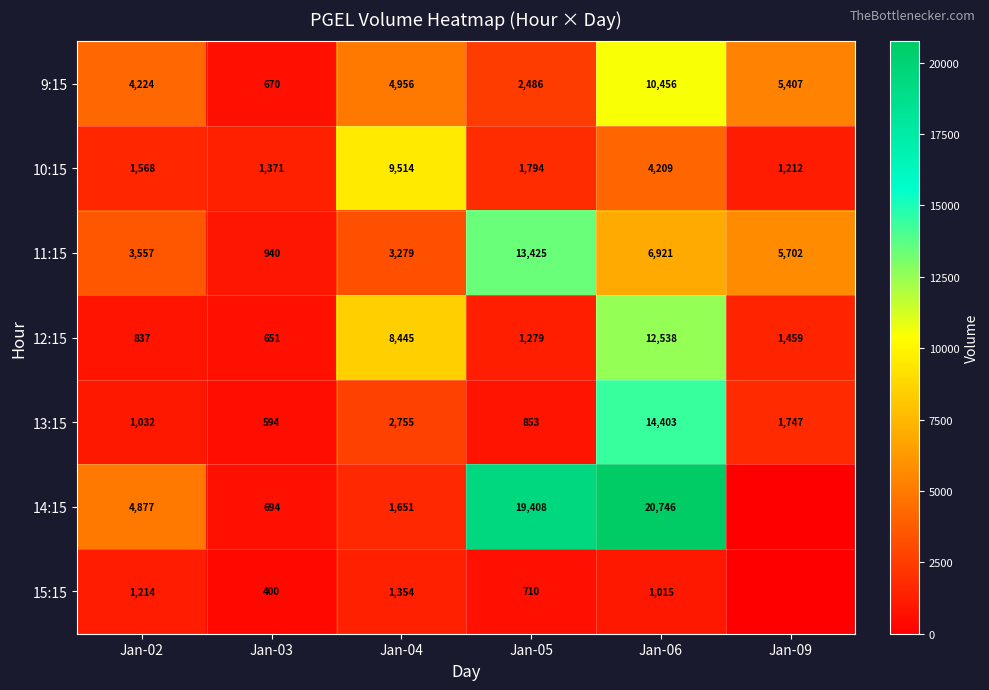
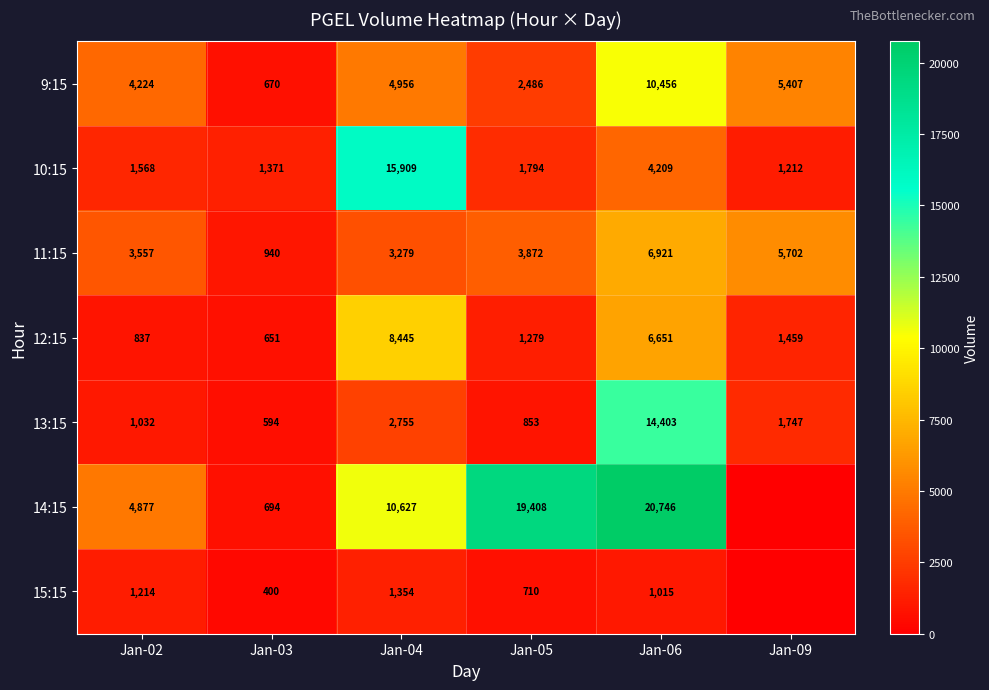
  {
    "9:15": {
      "Jan-02": "4,224",
      "Jan-03": "670",
      "Jan-04": "4,956",
      "Jan-05": "2,486",
      "Jan-06": "10,456",
      "Jan-09": "5,407"
    },
    "10:15": {
      "Jan-02": "1,568",
      "Jan-03": "1,371",
-     "Jan-04": "9,514",
+     "Jan-04": "15,909",
      "Jan-05": "1,794",
      "Jan-06": "4,209",
      "Jan-09": "1,212"
    },
    "11:15": {
      "Jan-02": "3,557",
      "Jan-03": "940",
      "Jan-04": "3,279",
-     "Jan-05": "13,425",
+     "Jan-05": "3,872",
      "Jan-06": "6,921",
      "Jan-09": "5,702"
    },
    "12:15": {
      "Jan-02": "837",
      "Jan-03": "651",
      "Jan-04": "8,445",
      "Jan-05": "1,279",
-     "Jan-06": "12,538",
+     "Jan-06": "6,651",
      "Jan-09": "1,459"
    },
    "13:15": {
      "Jan-02": "1,032",
      "Jan-03": "594",
      "Jan-04": "2,755",
      "Jan-05": "853",
      "Jan-06": "14,403",
      "Jan-09": "1,747"
    },
    "14:15": {
      "Jan-02": "4,877",
      "Jan-03": "694",
-     "Jan-04": "1,651",
+     "Jan-04": "10,627",
      "Jan-05": "19,408",
      "Jan-06": "20,746"
    },
    "15:15": {
      "Jan-02": "1,214",
      "Jan-03": "400",
      "Jan-04": "1,354",
      "Jan-05": "710",
      "Jan-06": "1,015"
    }
  }
